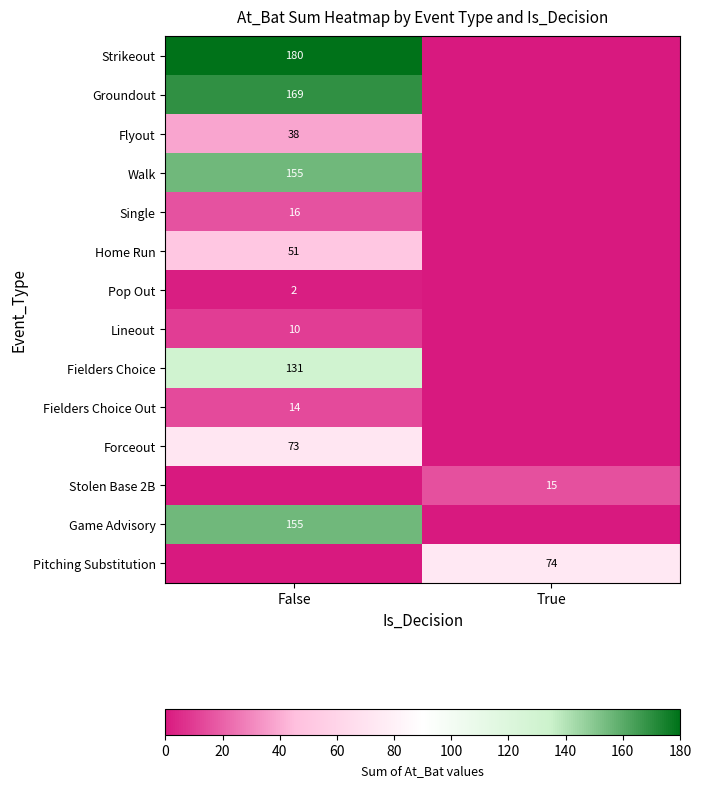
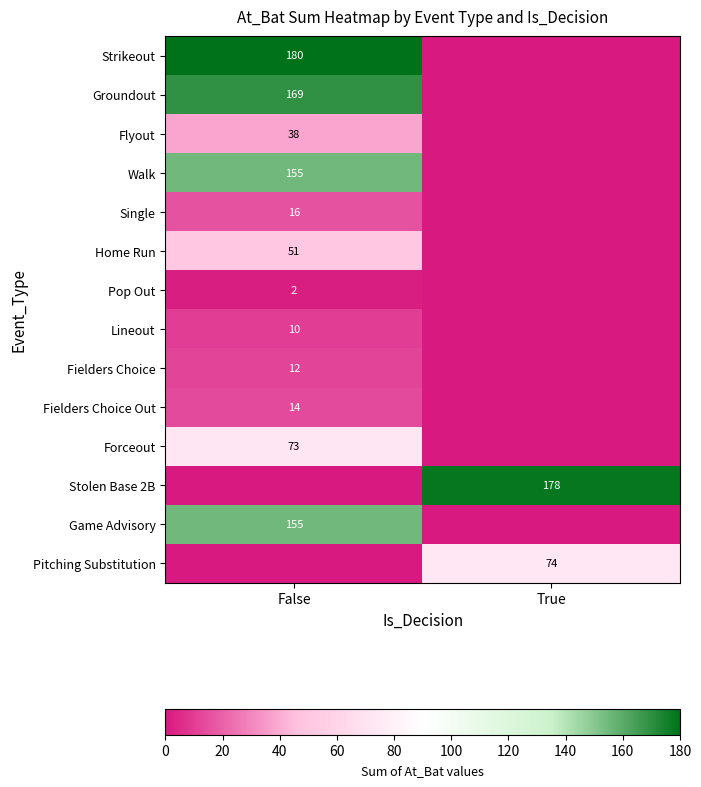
  {
    "Strikeout": {
      "False": 180
    },
    "Groundout": {
      "False": 169
    },
    "Flyout": {
      "False": 38
    },
    "Walk": {
      "False": 155
    },
    "Single": {
      "False": 16
    },
    "Home Run": {
      "False": 51
    },
    "Pop Out": {
      "False": 2
    },
    "Lineout": {
      "False": 10
    },
    "Fielders Choice": {
-     "False": 131
+     "False": 12
    },
    "Fielders Choice Out": {
      "False": 14
    },
    "Forceout": {
      "False": 73
    },
    "Stolen Base 2B": {
-     "True": 15
+     "True": 178
    },
    "Game Advisory": {
      "False": 155
    },
    "Pitching Substitution": {
      "True": 74
    }
  }
